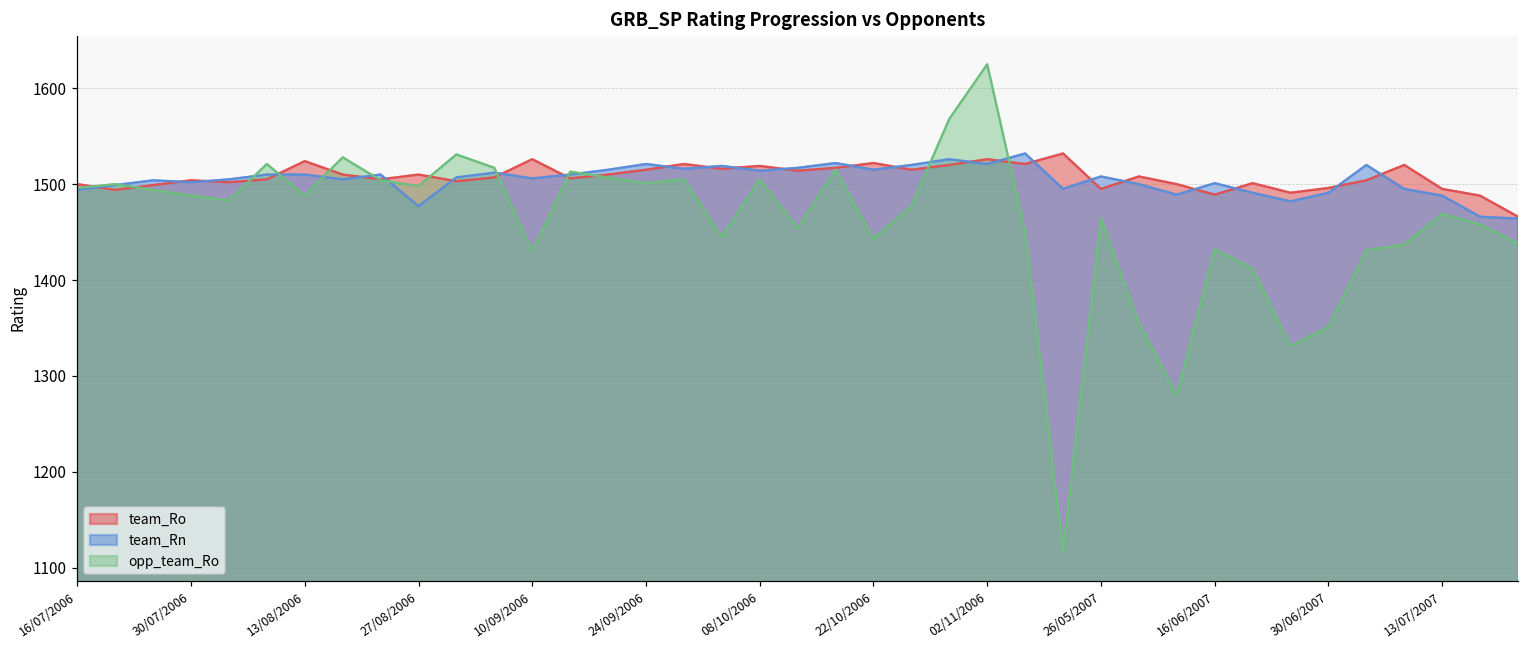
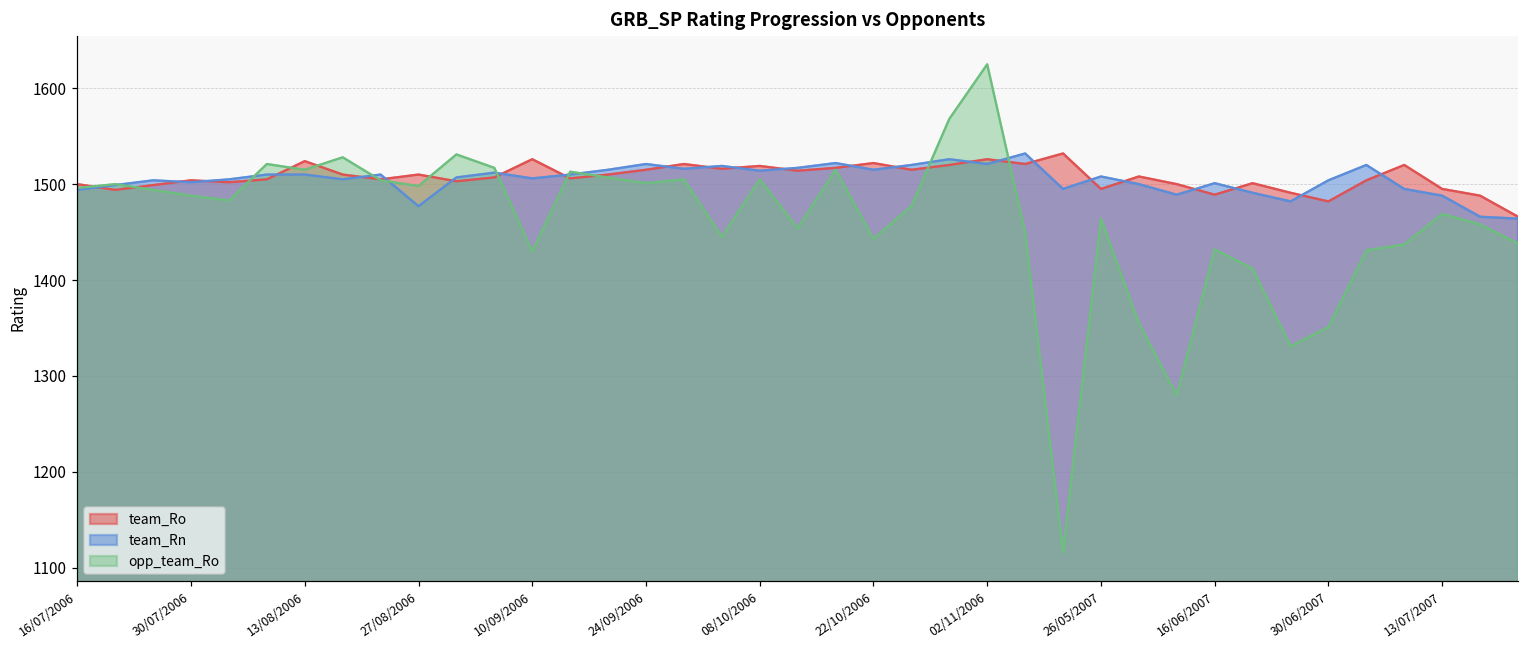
  {
    "team_Ro": {
      "16/07/2006": 1500,
      "13/08/2006": 1520,
      "27/08/2006": 1510,
      "10/09/2006": 1530,
      "24/09/2006": 1520,
      "08/10/2006": 1520,
      "22/10/2006": 1520,
      "02/11/2006": 1530,
      "26/05/2007": 1500,
      "16/06/2007": 1490,
-     "30/06/2007": 1500,
+     "30/06/2007": 1480,
      "13/07/2007": 1500
    },
    "team_Rn": {
      "13/08/2006": 1510,
      "27/08/2006": 1480,
      "10/09/2006": 1510,
      "24/09/2006": 1520,
      "08/10/2006": 1510,
      "22/10/2006": 1520,
      "02/11/2006": 1520,
      "26/05/2007": 1510,
      "16/06/2007": 1500,
-     "30/06/2007": 1490,
+     "30/06/2007": 1500,
      "13/07/2007": 1490
    },
    "opp_team_Ro": {
      "30/07/2006": 1490,
-     "13/08/2006": 1490,
+     "13/08/2006": 1520,
      "27/08/2006": 1500,
      "10/09/2006": 1430,
      "24/09/2006": 1500,
      "08/10/2006": 1510,
      "22/10/2006": 1440,
      "02/11/2006": 1630,
      "26/05/2007": 1460,
      "16/06/2007": 1430,
      "30/06/2007": 1350,
      "13/07/2007": 1470
    }
  }
